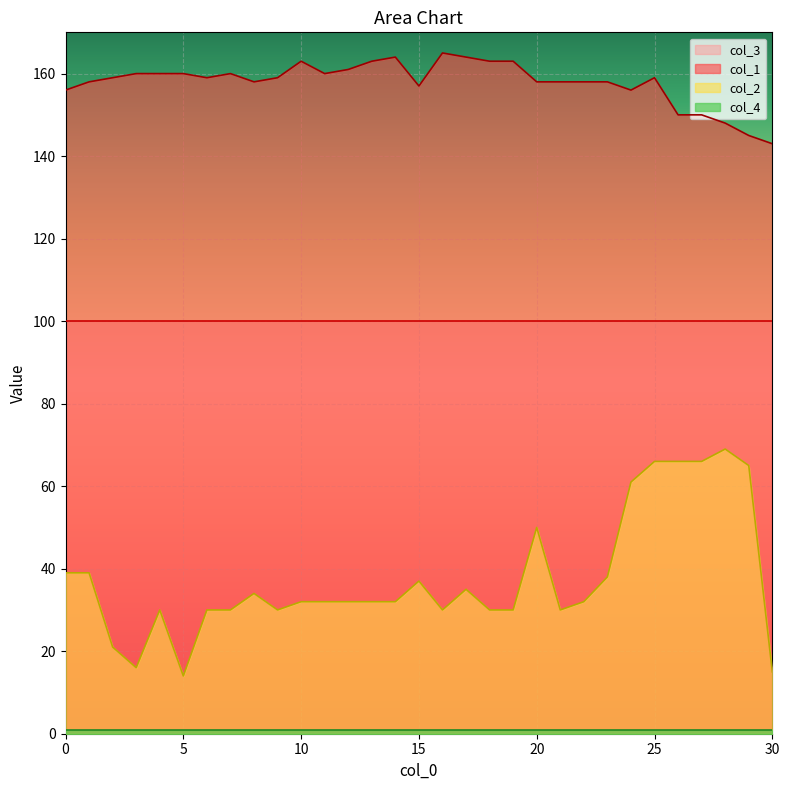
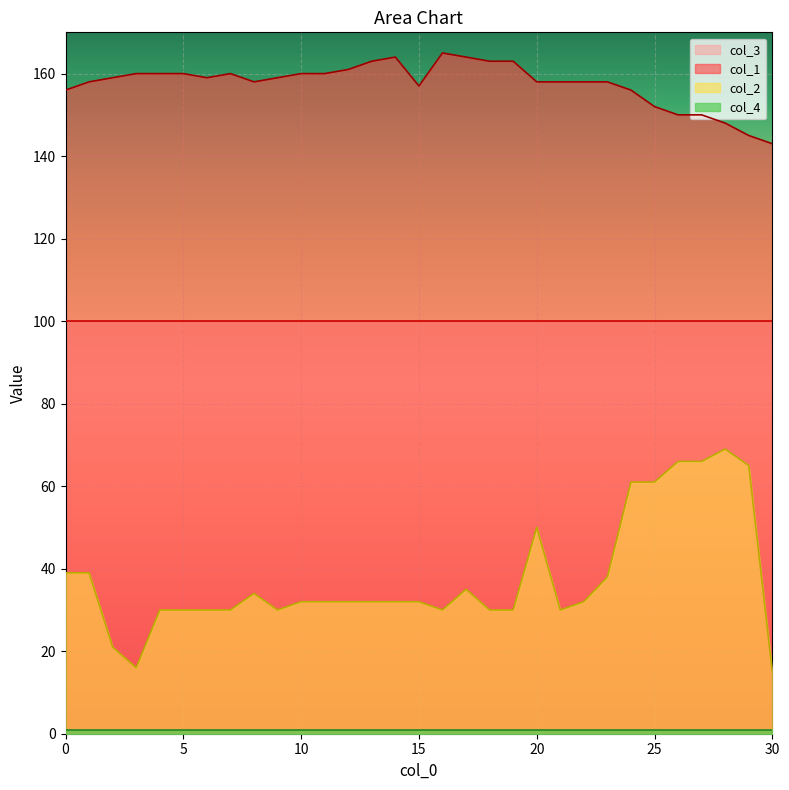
  {
    "col_3": {
      "0": 100,
      "5": 100,
      "10": 100,
      "15": 100,
      "20": 100,
      "25": 100,
      "30": 100
    },
    "col_1": {
      "0": 156,
      "5": 160,
-     "10": 163,
+     "10": 160,
      "15": 157,
      "20": 158,
-     "25": 159,
+     "25": 152,
      "30": 143
    },
    "col_2": {
      "0": 39,
-     "5": 14,
+     "5": 30,
      "10": 32,
-     "15": 37,
+     "15": 32,
      "20": 50,
-     "25": 66,
+     "25": 61,
      "30": 15
    },
    "col_4": {
      "0": 1,
      "5": 1,
      "10": 1,
      "15": 1,
      "20": 1,
      "25": 1,
      "30": 1
    }
  }
